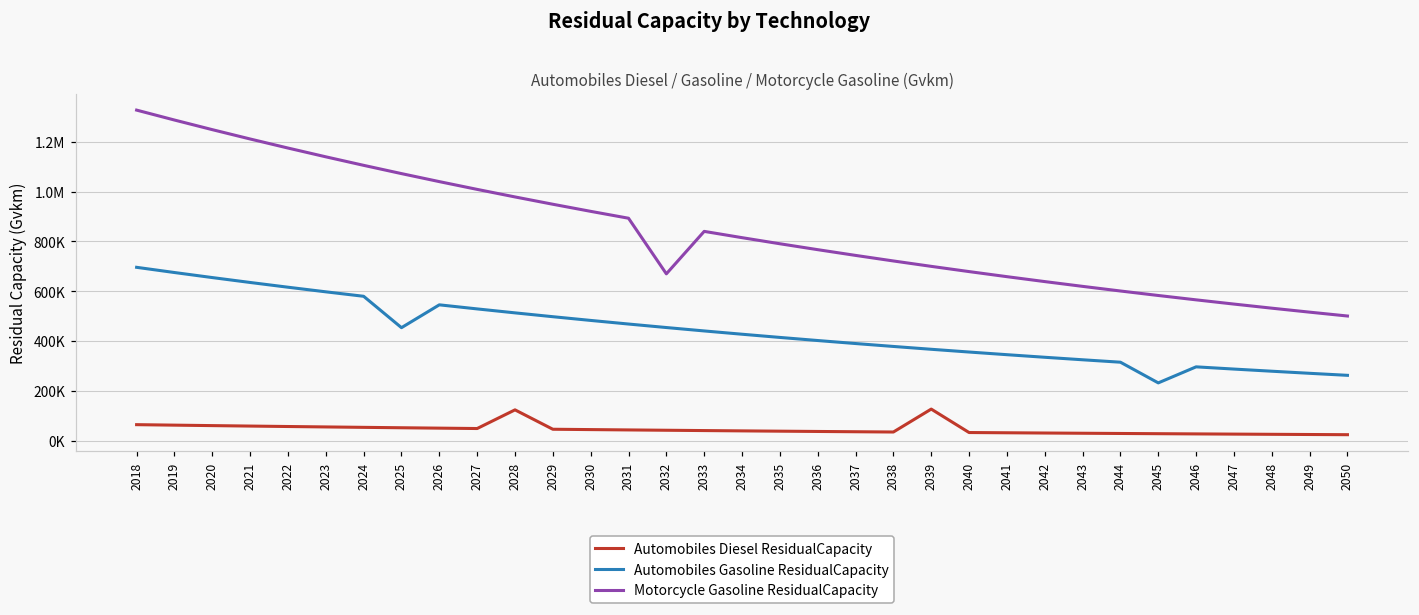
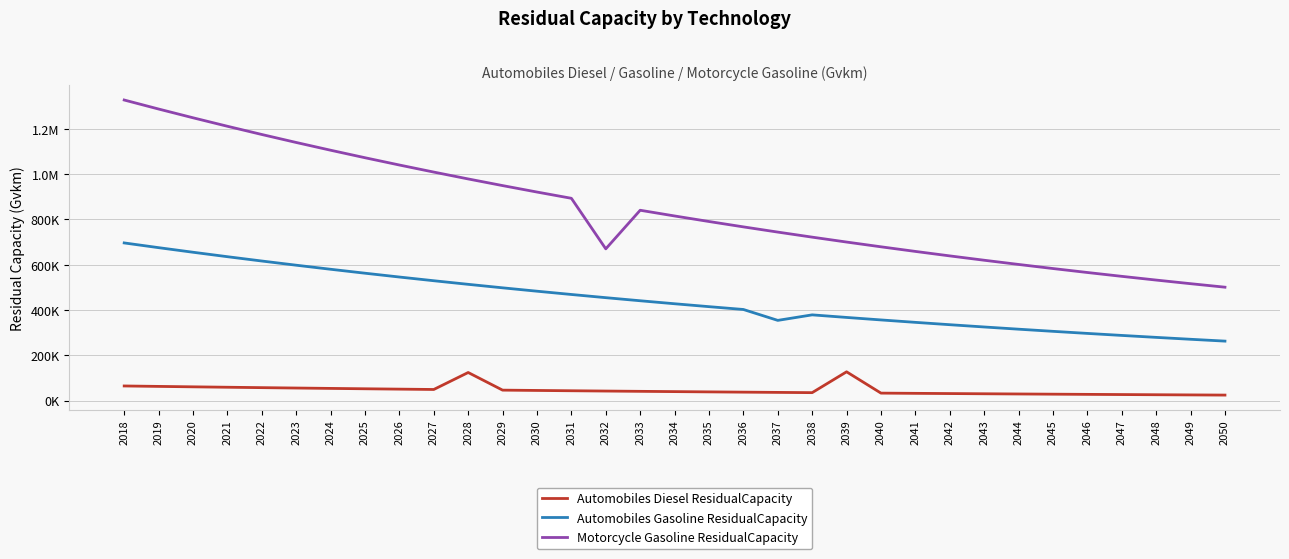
  {
    "Automobiles Diesel ResidualCapacity": {
      "2018": 60000,
      "2019": 60000,
      "2020": 60000,
      "2021": 60000,
      "2022": 60000,
      "2023": 60000,
      "2024": 50000,
      "2025": 50000,
      "2026": 50000,
      "2027": 50000,
      "2028": 120000,
      "2029": 50000,
      "2030": 40000,
      "2031": 40000,
      "2032": 40000,
      "2033": 40000,
      "2034": 40000,
      "2035": 40000,
      "2036": 40000,
      "2037": 40000,
      "2038": 40000,
      "2039": 130000,
      "2040": 30000,
      "2041": 30000,
      "2042": 30000,
      "2043": 30000,
      "2044": 30000,
      "2045": 30000,
      "2046": 30000,
      "2047": 30000,
      "2048": 30000,
      "2049": 30000,
      "2050": 20000
    },
    "Automobiles Gasoline ResidualCapacity": {
      "2018": 700000,
      "2019": 680000,
      "2020": 650000,
      "2021": 640000,
      "2022": 620000,
      "2023": 600000,
      "2024": 580000,
-     "2025": 450000,
+     "2025": 560000,
      "2026": 550000,
      "2027": 530000,
      "2028": 510000,
      "2029": 500000,
      "2030": 480000,
      "2031": 470000,
      "2032": 450000,
      "2033": 440000,
      "2034": 430000,
      "2035": 410000,
      "2036": 400000,
-     "2037": 390000,
+     "2037": 350000,
      "2038": 380000,
      "2039": 370000,
      "2040": 360000,
      "2041": 350000,
      "2042": 340000,
      "2043": 330000,
      "2044": 320000,
-     "2045": 230000,
+     "2045": 310000,
      "2046": 300000,
      "2047": 290000,
      "2048": 280000,
      "2049": 270000,
      "2050": 260000
    },
    "Motorcycle Gasoline ResidualCapacity": {
      "2018": 1330000,
      "2019": 1290000,
      "2020": 1250000,
      "2021": 1210000,
      "2022": 1170000,
      "2023": 1140000,
      "2024": 1110000,
      "2025": 1070000,
      "2026": 1040000,
      "2027": 1010000,
      "2028": 980000,
      "2029": 950000,
      "2030": 920000,
      "2031": 890000,
      "2032": 670000,
      "2033": 840000,
      "2034": 810000,
      "2035": 790000,
      "2036": 770000,
      "2037": 740000,
      "2038": 720000,
      "2039": 700000,
      "2040": 680000,
      "2041": 660000,
      "2042": 640000,
      "2043": 620000,
      "2044": 600000,
      "2045": 580000,
      "2046": 570000,
      "2047": 550000,
      "2048": 530000,
      "2049": 520000,
      "2050": 500000
    }
  }
